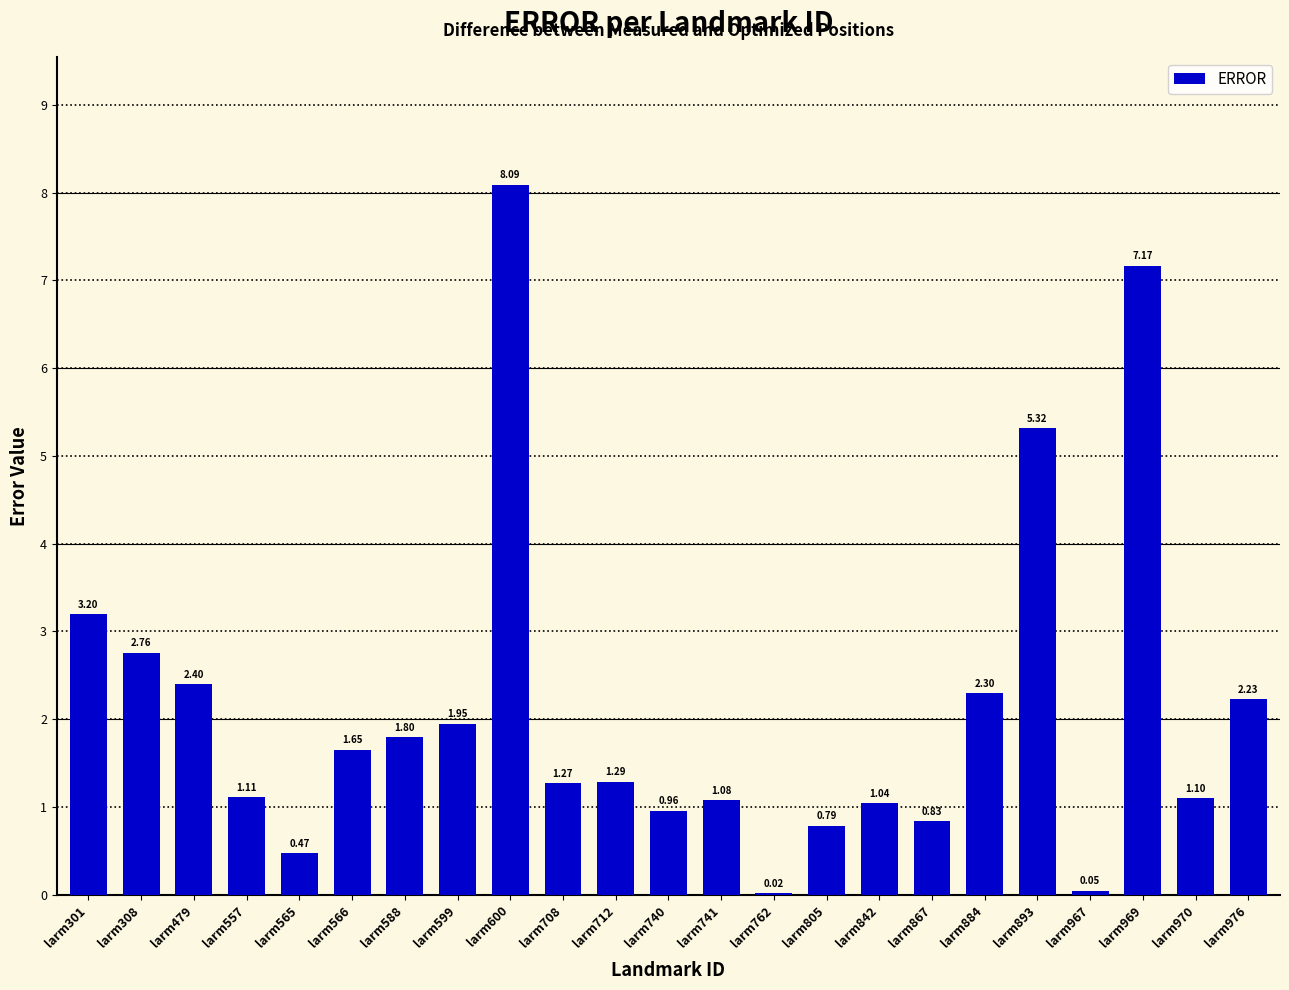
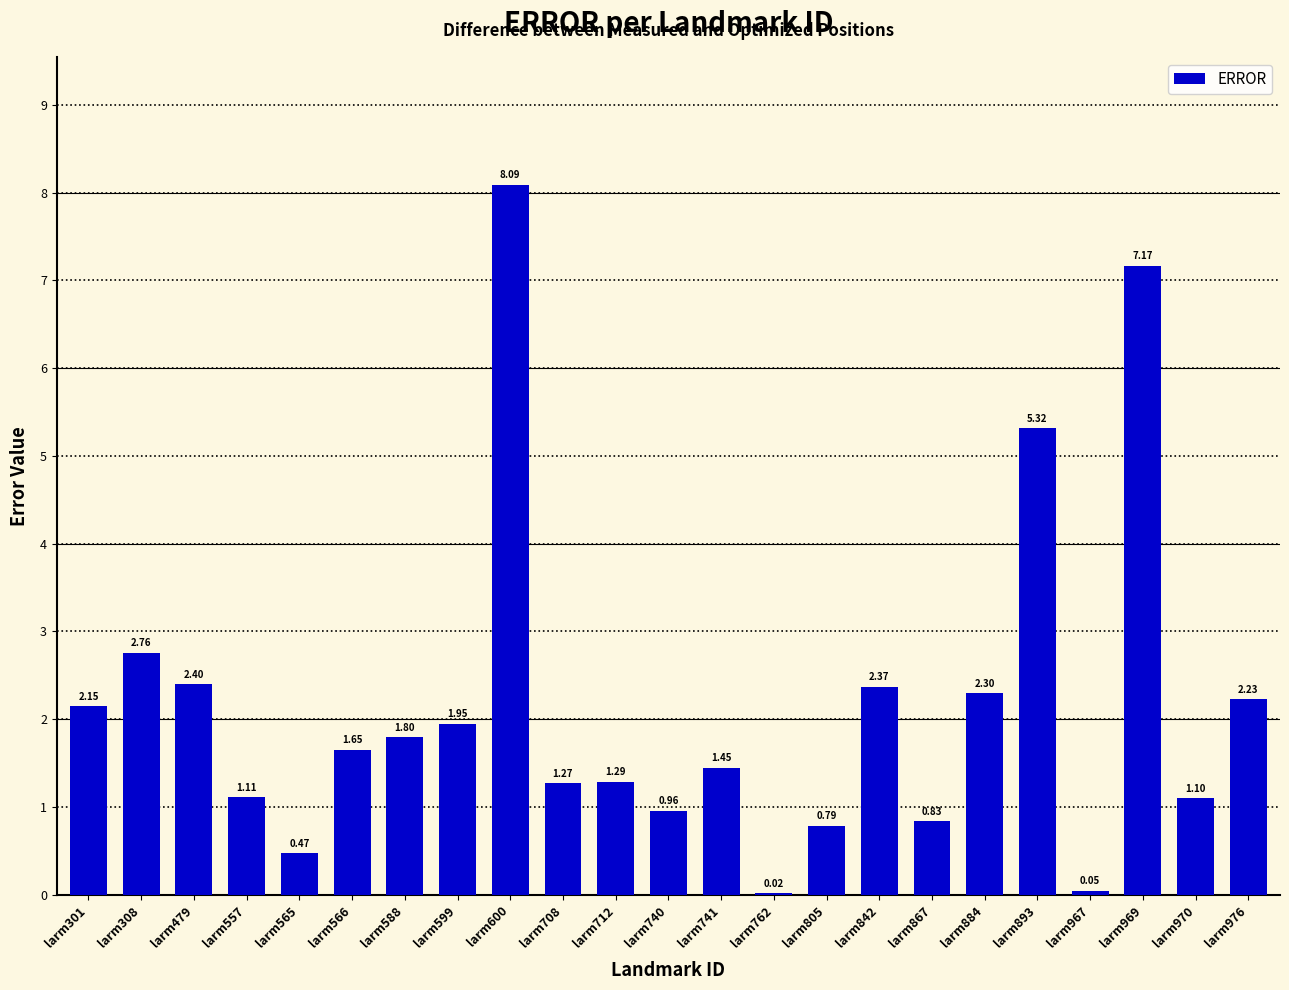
  {
-   "larm301": 3.20,
+   "larm301": 2.15,
    "larm308": 2.76,
    "larm479": 2.40,
    "larm557": 1.11,
    "larm565": 0.47,
    "larm566": 1.65,
    "larm588": 1.80,
    "larm599": 1.95,
    "larm600": 8.09,
    "larm708": 1.27,
    "larm712": 1.29,
    "larm740": 0.96,
-   "larm741": 1.08,
+   "larm741": 1.45,
    "larm762": 0.02,
    "larm805": 0.79,
-   "larm842": 1.04,
+   "larm842": 2.37,
    "larm867": 0.83,
    "larm884": 2.30,
    "larm893": 5.32,
    "larm967": 0.05,
    "larm969": 7.17,
    "larm970": 1.10,
    "larm976": 2.23
  }
